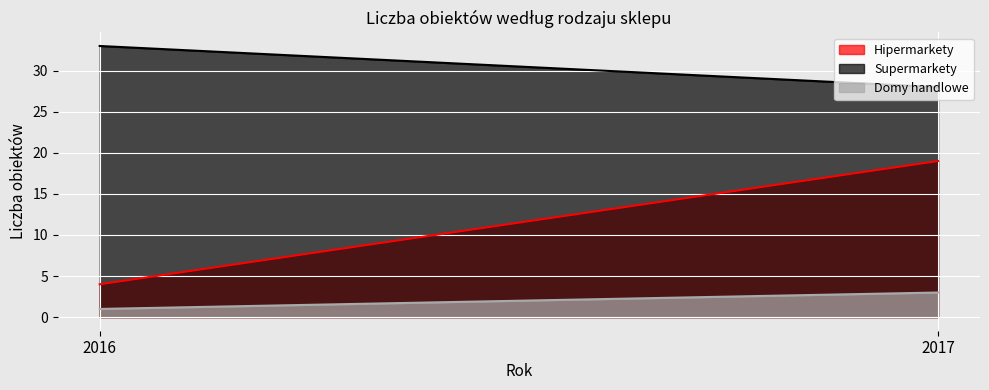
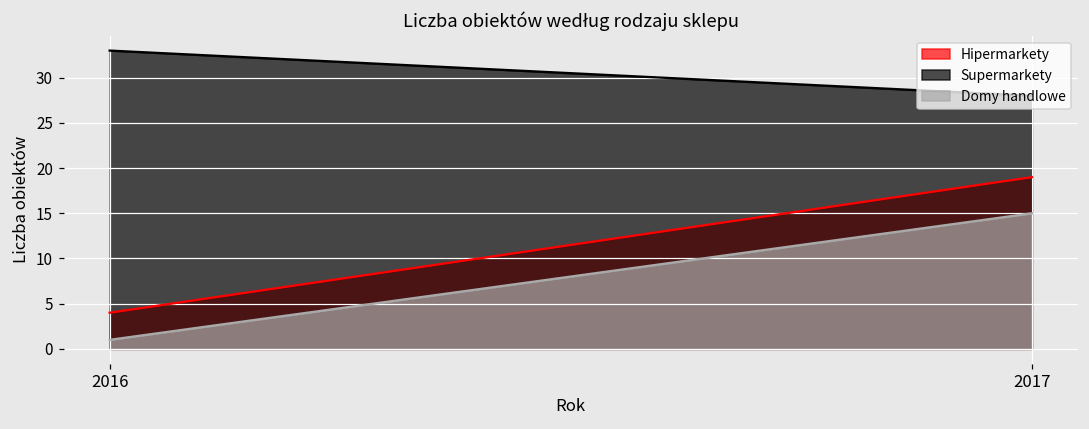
  {
    "Hipermarkety": {
      "2016": 4,
      "2017": 19
    },
    "Supermarkety": {
      "2016": 33
    },
    "Domy handlowe": {
      "2016": 1,
-     "2017": 3
+     "2017": 15
    }
  }
